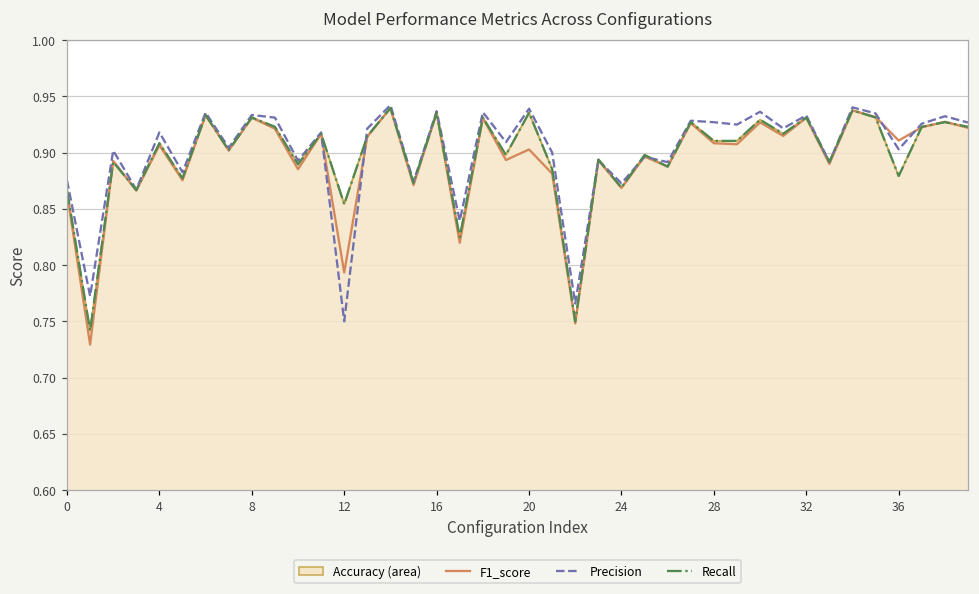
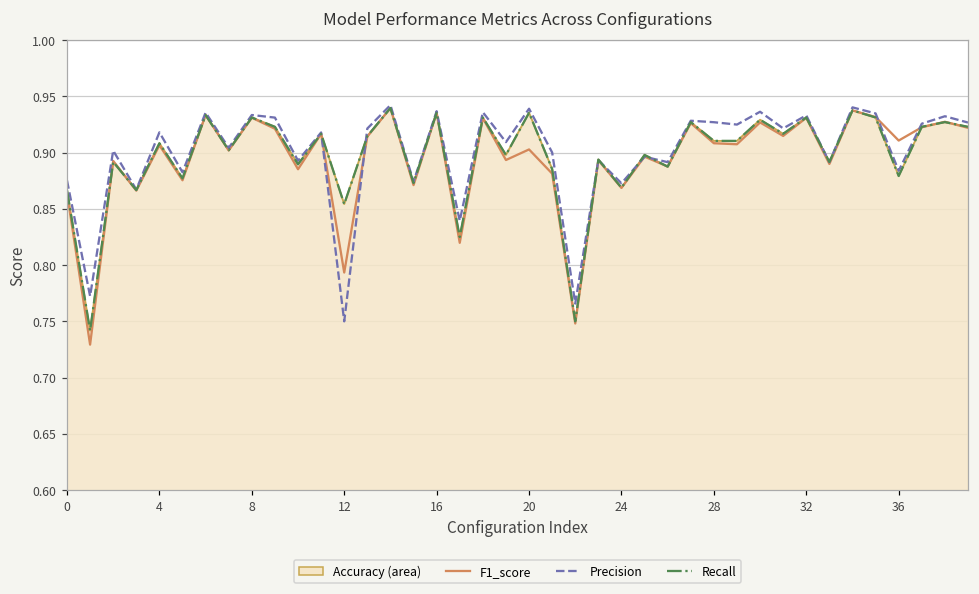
  {
    "F1_score": {
      "0": 0.864,
      "12": 0.793,
      "20": 0.903,
      "36": 0.911
    },
    "Precision": {
      "0": 0.875,
      "4": 0.918,
      "12": 0.750,
      "20": 0.939,
      "24": 0.873,
      "28": 0.927,
-     "36": 0.903
+     "36": 0.884
    }
  }
